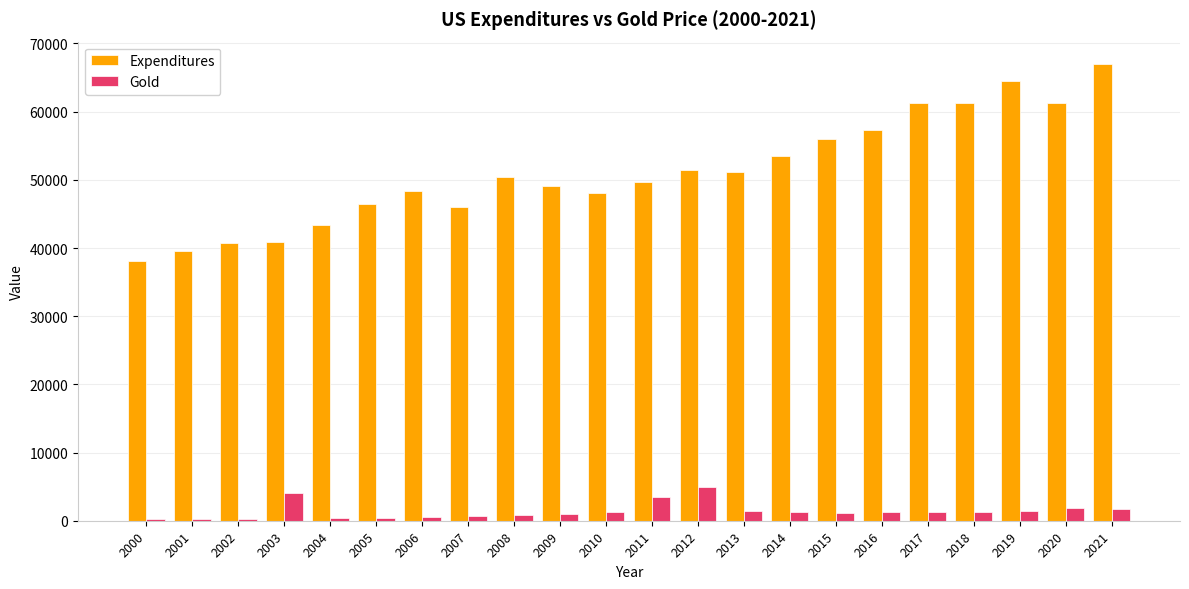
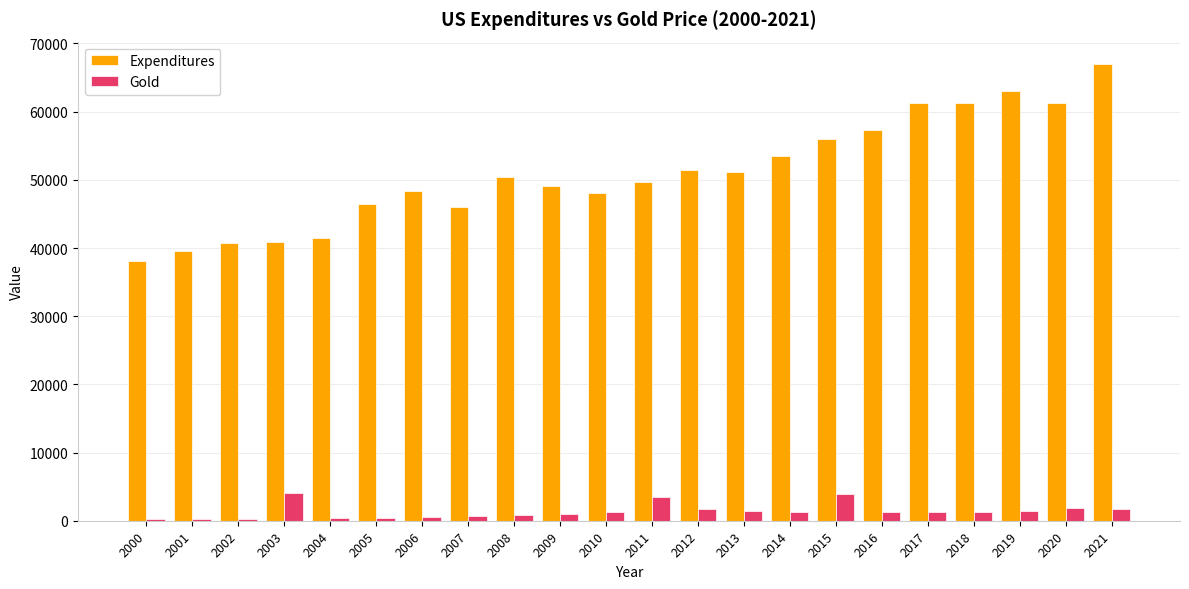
  {
    "Expenditures": {
      "2000": 38000,
      "2001": 40000,
      "2002": 41000,
      "2003": 41000,
-     "2004": 43000,
+     "2004": 41000,
      "2005": 46000,
      "2006": 48000,
      "2007": 46000,
      "2008": 50000,
      "2009": 49000,
      "2010": 48000,
      "2011": 50000,
      "2012": 51000,
      "2013": 51000,
      "2014": 53000,
      "2015": 56000,
      "2016": 57000,
      "2017": 61000,
      "2018": 61000,
-     "2019": 64000,
+     "2019": 63000,
      "2020": 61000,
      "2021": 67000
    },
    "Gold": {
      "2003": 4000,
      "2004": 0,
      "2005": 0,
      "2006": 1000,
      "2007": 1000,
      "2008": 1000,
      "2009": 1000,
      "2010": 1000,
      "2011": 3000,
-     "2012": 5000,
+     "2012": 2000,
      "2013": 1000,
      "2014": 1000,
-     "2015": 1000,
+     "2015": 4000,
      "2016": 1000,
      "2017": 1000,
      "2018": 1000,
      "2019": 1000,
      "2020": 2000,
      "2021": 2000
    }
  }
